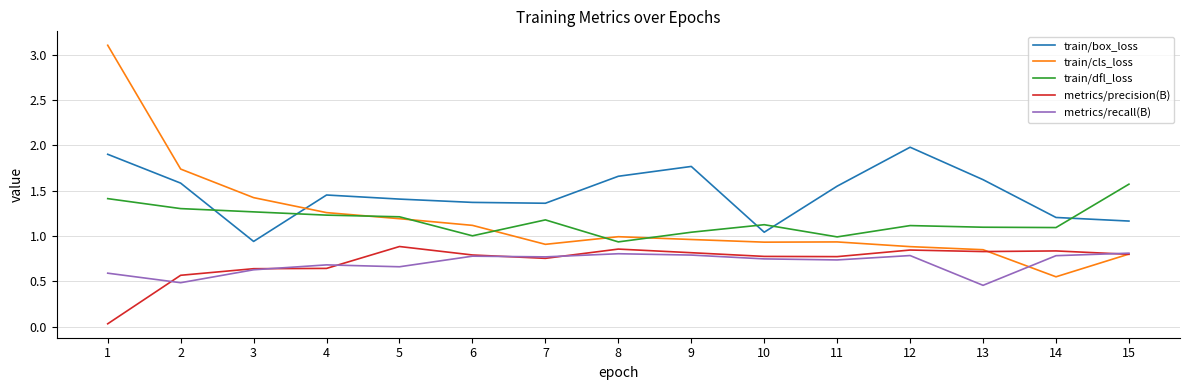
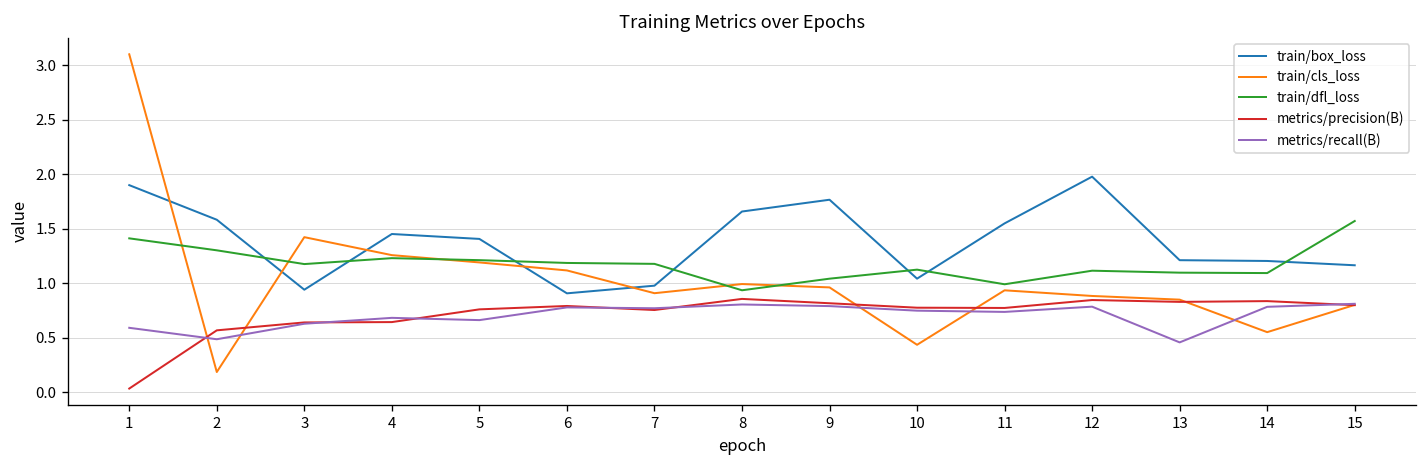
  {
    "train/box_loss": {
      "1": 1.9,
      "2": 1.6,
      "3": 0.9,
      "4": 1.5,
      "5": 1.4,
-     "6": 1.4,
-     "7": 1.4,
+     "6": 0.9,
+     "7": 1.0,
      "8": 1.7,
      "9": 1.8,
      "10": 1.0,
      "11": 1.5,
      "12": 2.0,
-     "13": 1.6,
+     "13": 1.2,
      "14": 1.2,
      "15": 1.2
    },
    "train/cls_loss": {
      "1": 3.1,
-     "2": 1.7,
+     "2": 0.2,
      "3": 1.4,
      "6": 1.1,
      "7": 0.9,
      "8": 1.0,
      "9": 1.0,
-     "10": 0.9,
+     "10": 0.4,
      "11": 0.9,
      "12": 0.9,
      "14": 0.6
    },
    "train/dfl_loss": {
      "1": 1.4,
      "2": 1.3,
-     "3": 1.3,
-     "6": 1.0,
+     "3": 1.2,
+     "6": 1.2,
      "7": 1.2,
      "8": 0.9,
      "9": 1.0,
      "10": 1.1,
      "11": 1.0,
      "12": 1.1,
      "13": 1.1,
      "14": 1.1,
      "15": 1.6
    },
    "metrics/precision(B)": {
      "1": 0.0,
      "2": 0.6,
      "4": 0.6,
-     "5": 0.9,
+     "5": 0.8,
      "8": 0.9,
      "11": 0.8,
      "12": 0.8,
      "14": 0.8
    },
    "metrics/recall(B)": {
      "1": 0.6,
      "2": 0.5,
      "4": 0.7,
      "5": 0.7,
      "8": 0.8,
      "11": 0.7,
      "12": 0.8,
      "13": 0.5,
      "14": 0.8
    }
  }
